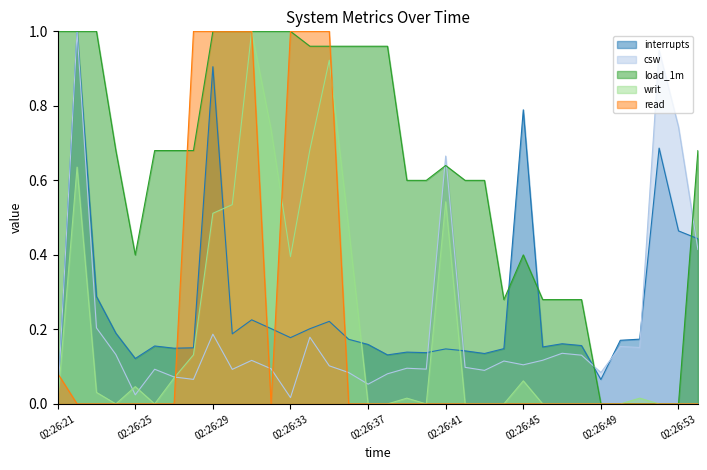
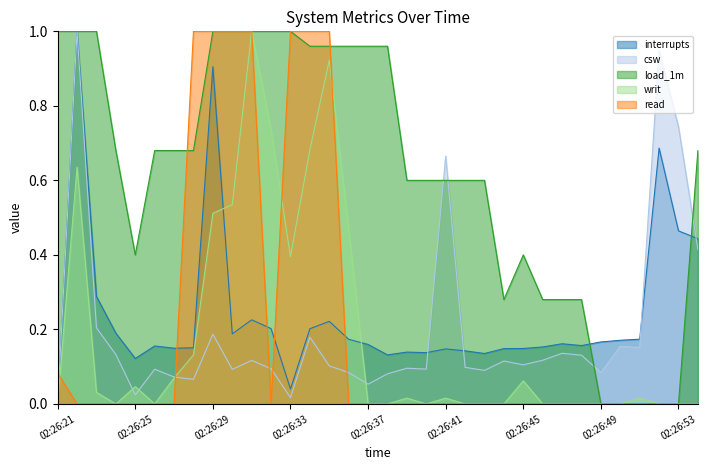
  {
    "interrupts": {
      "02:26:25": 0.12,
      "02:26:29": 0.91,
-     "02:26:33": 0.18,
+     "02:26:33": 0.04,
      "02:26:37": 0.16,
      "02:26:41": 0.15,
-     "02:26:45": 0.79,
-     "02:26:49": 0.07,
+     "02:26:45": 0.15,
+     "02:26:49": 0.17,
      "02:26:53": 0.46
    },
    "csw": {
      "02:26:25": 0.02,
      "02:26:29": 0.19,
      "02:26:33": 0.02,
      "02:26:37": 0.05,
      "02:26:41": 0.67,
      "02:26:45": 0.10,
      "02:26:49": 0.08,
      "02:26:53": 0.74
    },
    "load_1m": {
      "02:26:21": 1.00,
      "02:26:25": 0.40,
      "02:26:37": 0.96,
-     "02:26:41": 0.64,
+     "02:26:41": 0.60,
      "02:26:45": 0.40
    },
    "writ": {
      "02:26:25": 0.05,
      "02:26:29": 0.51,
      "02:26:33": 0.40,
-     "02:26:41": 0.54,
+     "02:26:41": 0.02,
      "02:26:45": 0.06
    },
    "read": {
      "02:26:21": 0.08,
      "02:26:25": 0.00,
      "02:26:41": 0.00,
      "02:26:45": 0.00
    }
  }
